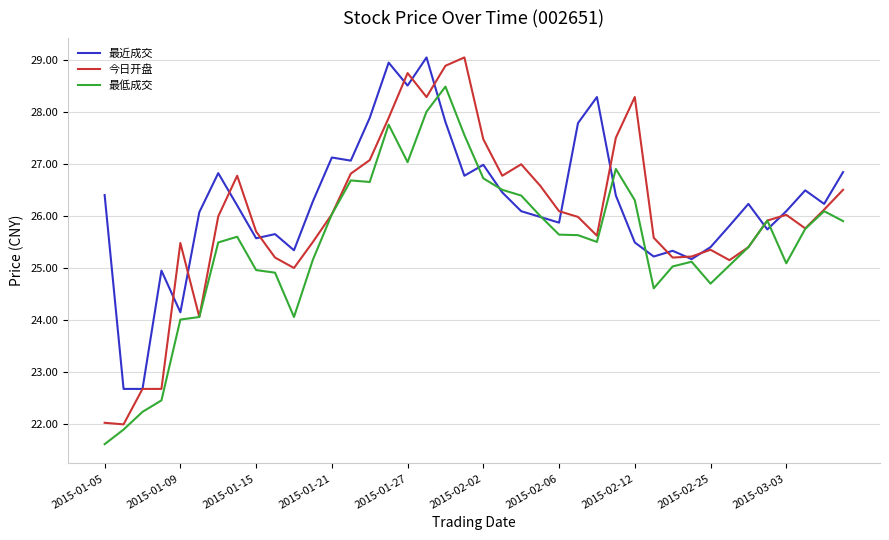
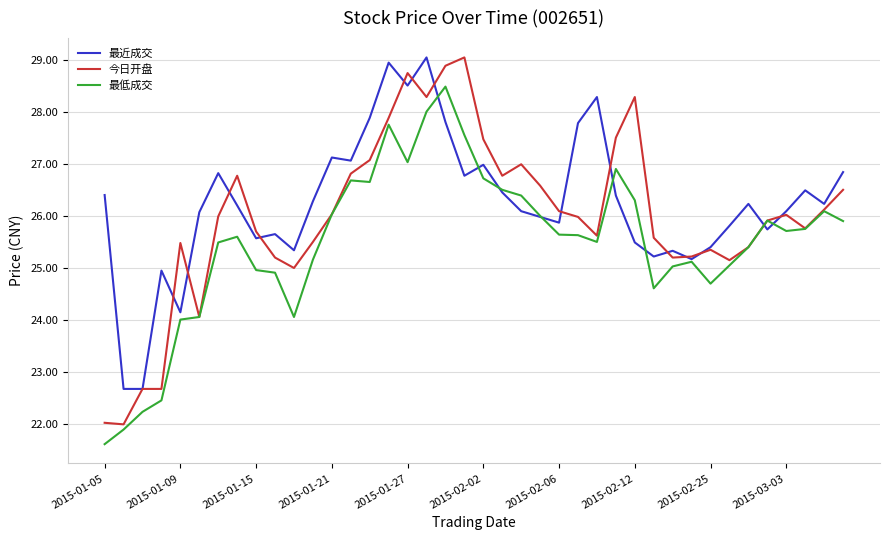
  {
    "最近成交": {
      "2015-01-05": 26.4,
      "2015-01-09": 24.2,
      "2015-01-15": 25.6,
      "2015-01-21": 27.1,
      "2015-01-27": 28.5,
      "2015-02-02": 27.0,
      "2015-02-06": 25.9,
      "2015-02-12": 25.5,
      "2015-02-25": 25.4,
      "2015-03-03": 26.1
    },
    "今日开盘": {
      "2015-01-05": 22.0,
      "2015-01-09": 25.5,
      "2015-01-15": 25.7,
      "2015-01-27": 28.7,
      "2015-02-02": 27.5,
      "2015-02-06": 26.1,
      "2015-02-12": 28.3,
      "2015-02-25": 25.4,
      "2015-03-03": 26.0
    },
    "最低成交": {
      "2015-01-05": 21.6,
      "2015-01-09": 24.0,
      "2015-01-15": 25.0,
      "2015-01-27": 27.0,
      "2015-02-02": 26.7,
      "2015-02-06": 25.6,
      "2015-02-12": 26.3,
      "2015-02-25": 24.7,
-     "2015-03-03": 25.1
+     "2015-03-03": 25.7
    }
  }
